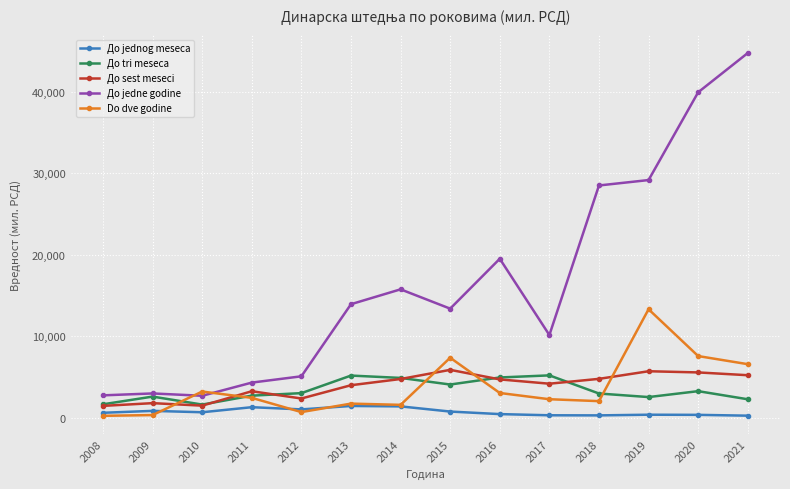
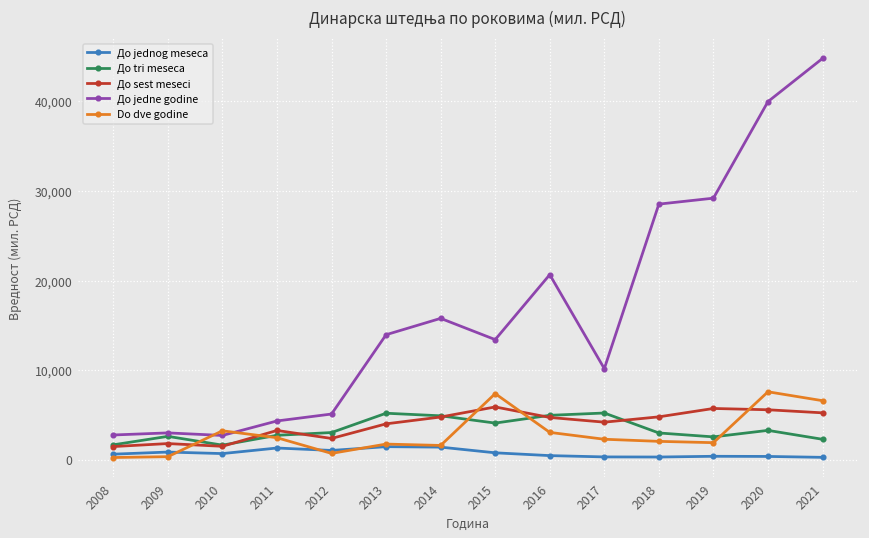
  {
    "До jednog meseca": {
      "2008": "1,000",
      "2009": "1,000",
      "2010": "1,000",
      "2011": "1,000",
      "2012": "1,000",
      "2015": "1,000",
      "2016": "0",
      "2017": "0",
      "2018": "0",
      "2019": "0",
      "2020": "0",
      "2021": "0"
    },
    "До tri meseca": {
      "2009": "3,000",
      "2012": "3,000",
      "2013": "5,000",
      "2015": "4,000",
      "2017": "5,000",
      "2018": "3,000",
      "2019": "3,000",
      "2020": "3,000",
      "2021": "2,000"
    },
    "До sest meseci": {
      "2009": "2,000",
      "2011": "3,000",
      "2012": "2,000",
      "2013": "4,000",
      "2015": "6,000",
      "2017": "4,000",
      "2018": "5,000",
      "2019": "6,000",
      "2020": "6,000",
      "2021": "5,000"
    },
    "До jedne godine": {
      "2008": "3,000",
      "2009": "3,000",
      "2010": "3,000",
      "2011": "4,000",
      "2012": "5,000",
      "2013": "14,000",
      "2014": "16,000",
      "2015": "13,000",
-     "2016": "20,000",
+     "2016": "21,000",
      "2017": "10,000",
      "2018": "29,000",
      "2019": "29,000",
      "2020": "40,000",
      "2021": "45,000"
    },
    "Do dve godine": {
      "2008": "0",
      "2009": "0",
      "2010": "3,000",
      "2012": "1,000",
      "2015": "7,000",
      "2016": "3,000",
      "2017": "2,000",
      "2018": "2,000",
-     "2019": "13,000",
+     "2019": "2,000",
      "2020": "8,000",
      "2021": "7,000"
    }
  }
